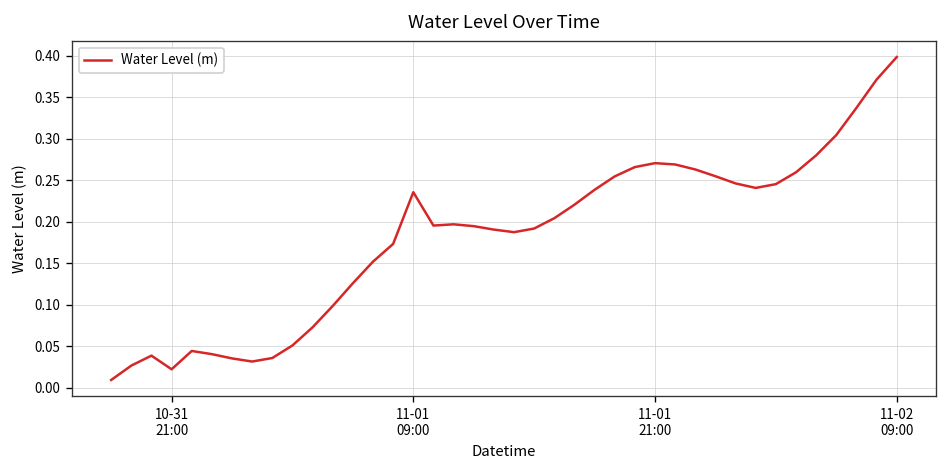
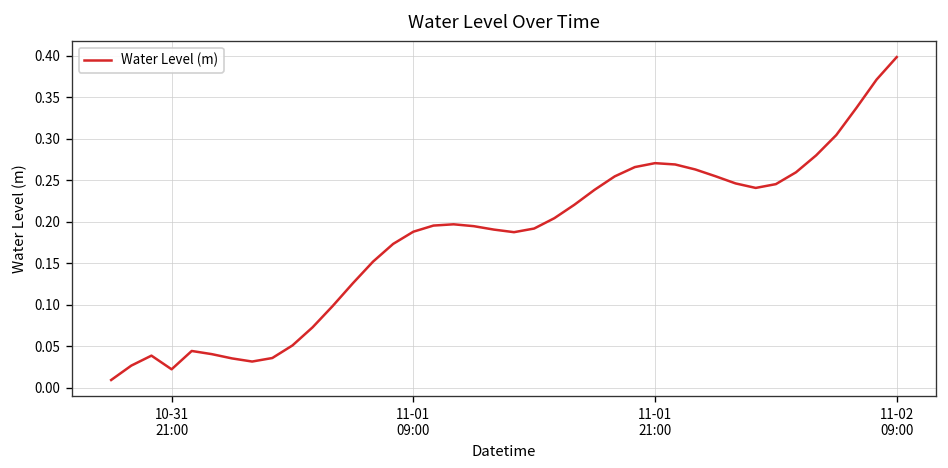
  {
    "10-31 21:00": 0.02,
-   "11-01 09:00": 0.24,
+   "11-01 09:00": 0.19,
    "11-01 21:00": 0.27,
    "11-02 09:00": 0.40
  }
